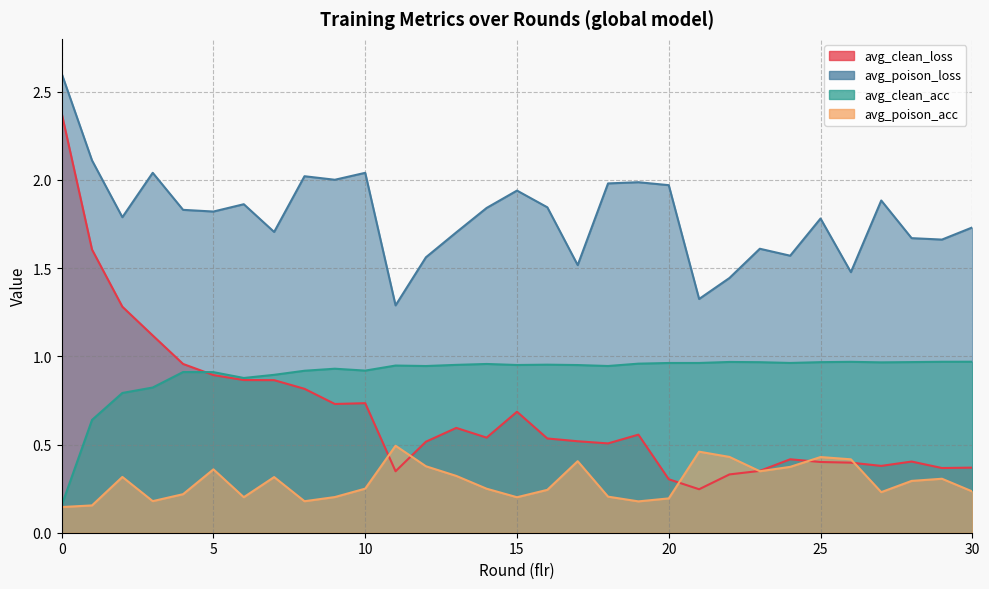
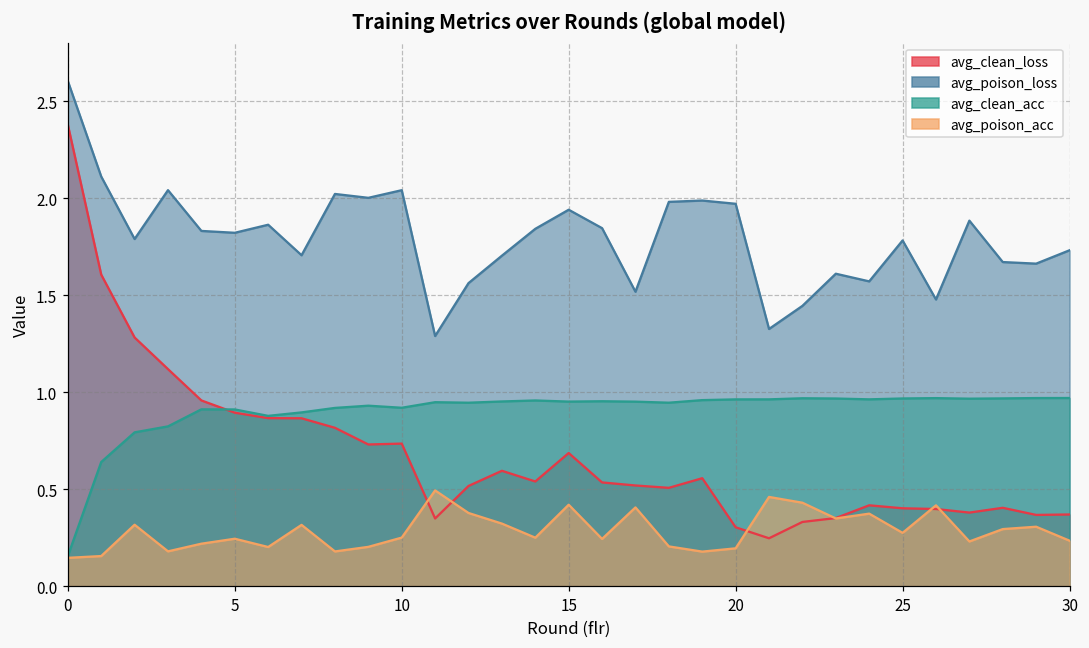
  {
    "avg_clean_loss": {
      "0": 2.38,
      "5": 0.89,
      "10": 0.73,
      "15": 0.69,
      "20": 0.30,
      "25": 0.40,
      "30": 0.37
    },
    "avg_poison_acc": {
-     "5": 0.36,
+     "5": 0.24,
      "10": 0.25,
-     "15": 0.20,
+     "15": 0.42,
      "20": 0.19,
-     "25": 0.43,
+     "25": 0.27,
      "30": 0.23
    }
  }
